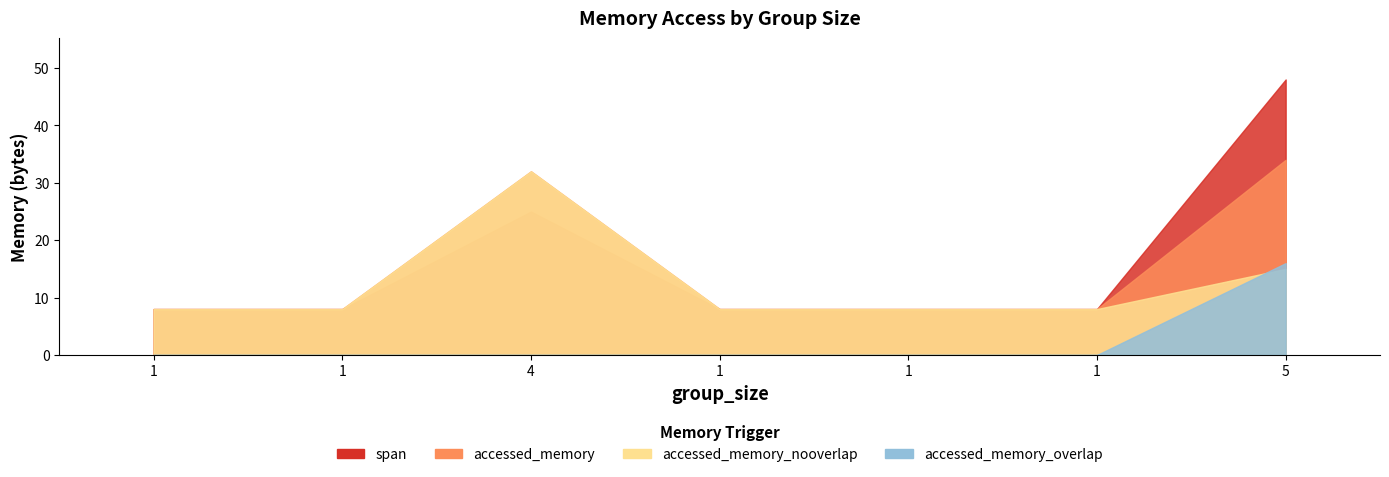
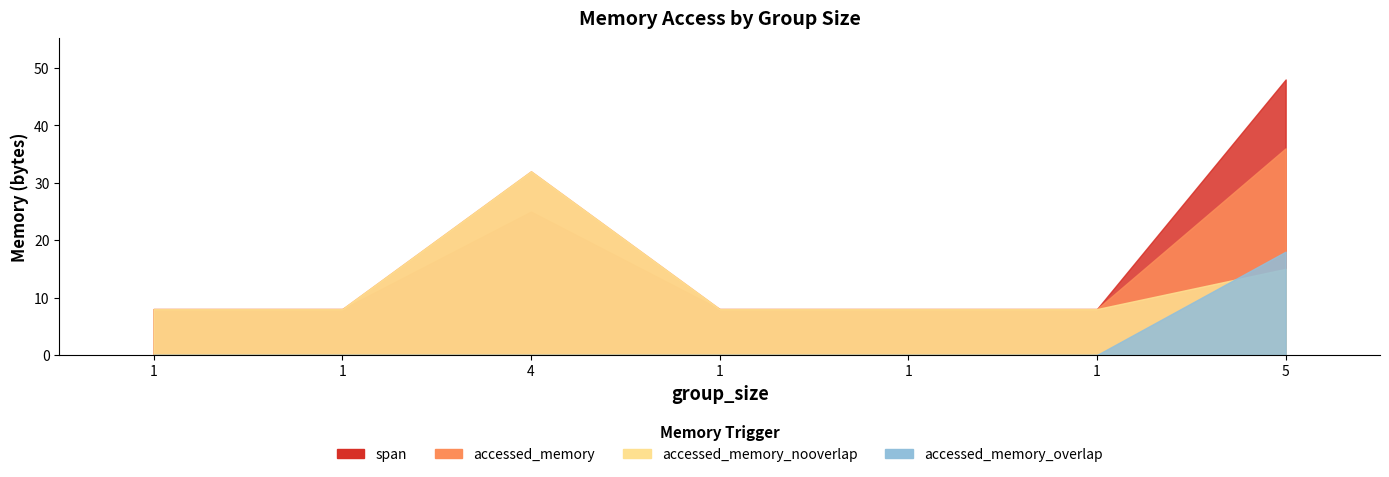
  {
    "span": {
      "4": 25,
      "5": 48
    },
    "accessed_memory": {
-     "5": 34
+     "5": 36
    },
    "accessed_memory_nooverlap": {
      "5": 15
    },
    "accessed_memory_overlap": {
      "4": 0,
-     "5": 16
+     "5": 18
    }
  }
